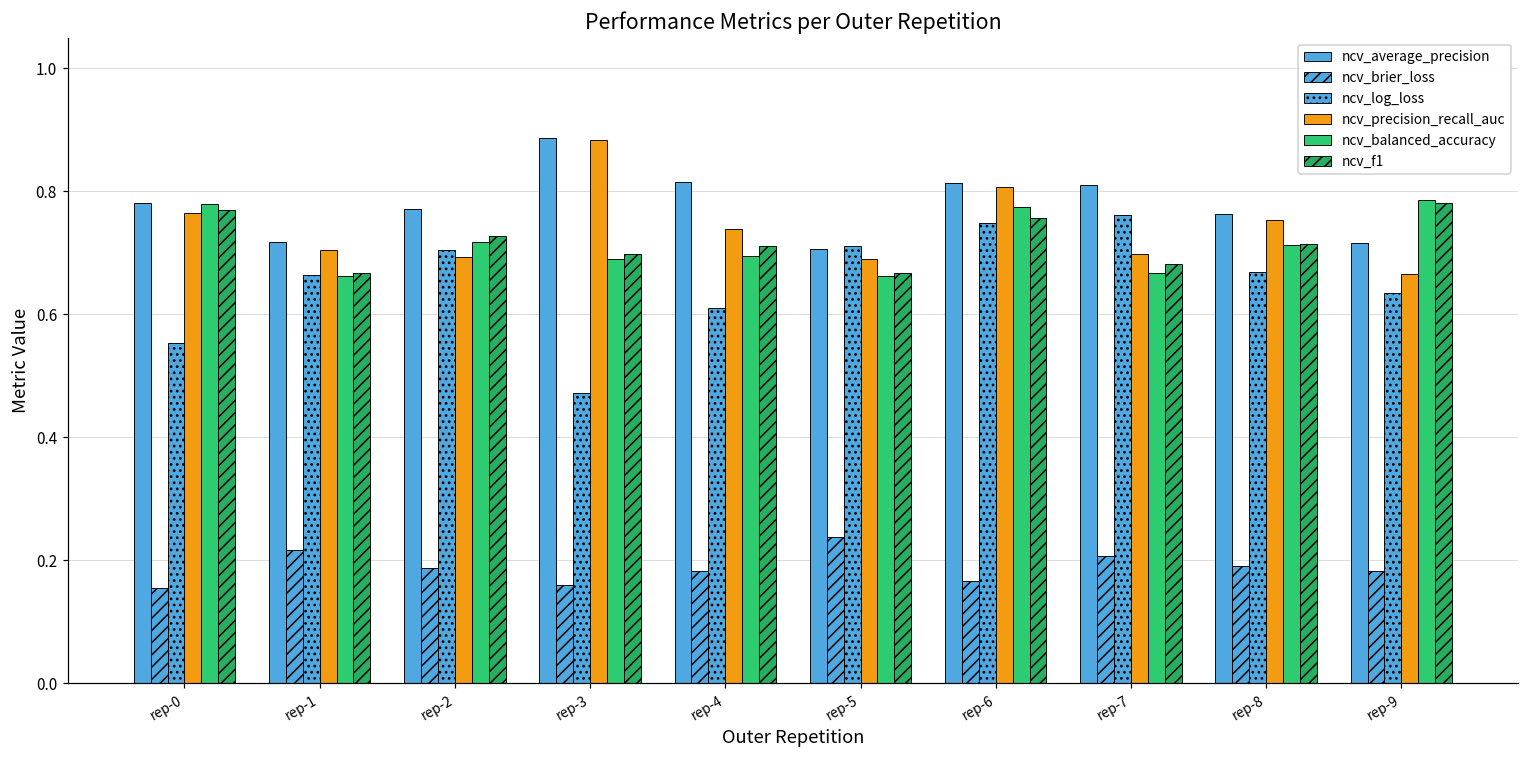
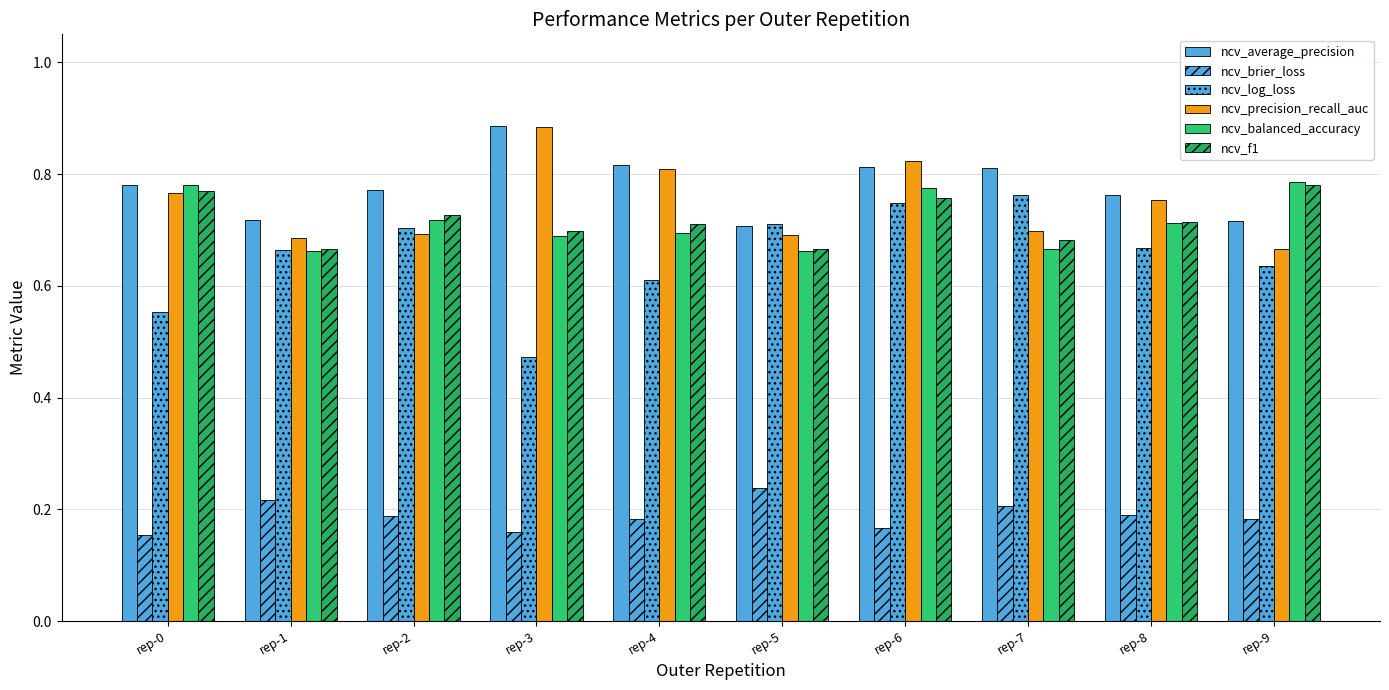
  {
    "ncv_precision_recall_auc": {
      "rep-0": 0.77,
-     "rep-1": 0.71,
+     "rep-1": 0.68,
      "rep-2": 0.69,
      "rep-3": 0.88,
-     "rep-4": 0.74,
+     "rep-4": 0.81,
      "rep-5": 0.69,
-     "rep-6": 0.81,
+     "rep-6": 0.82,
      "rep-7": 0.70,
      "rep-8": 0.75,
      "rep-9": 0.67
    }
  }
